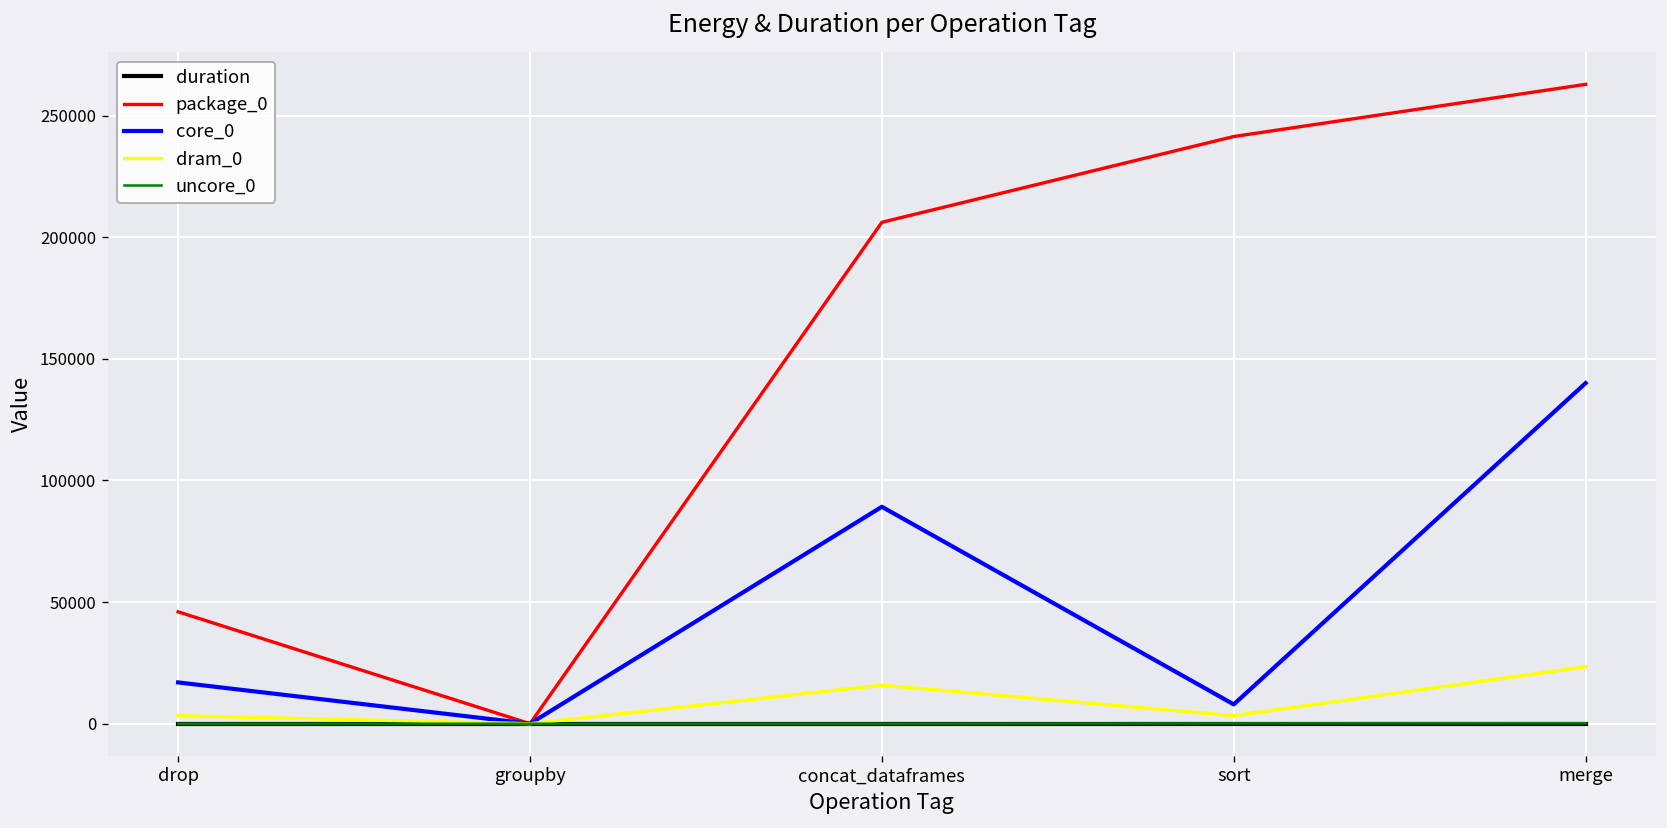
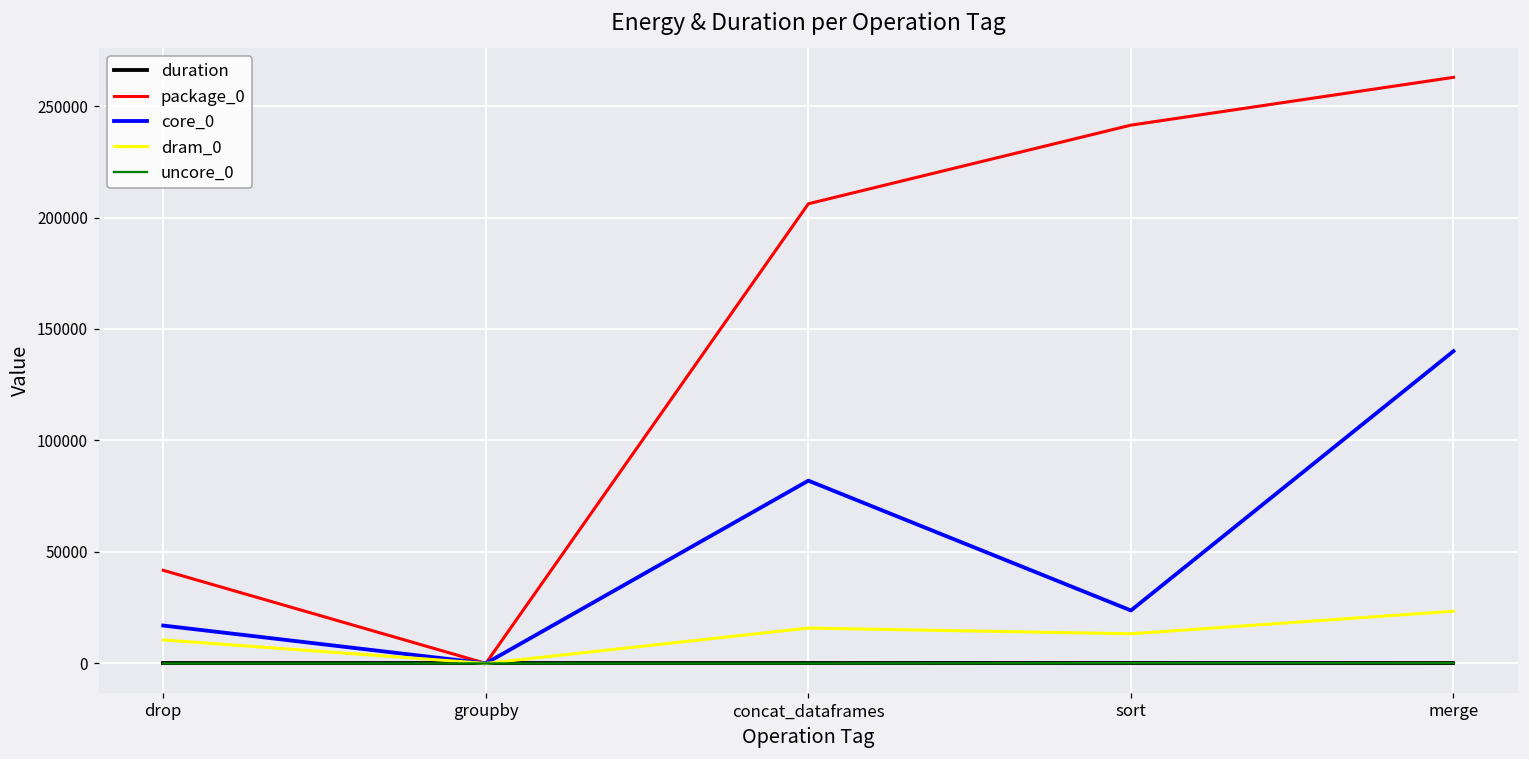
  {
    "uncore_0": {
      "drop": 0,
      "concat_dataframes": 0,
      "sort": 0,
      "merge": 0
    },
    "package_0": {
-     "drop": 46000,
+     "drop": 42000,
      "concat_dataframes": 206000,
      "sort": 241000,
      "merge": 263000
    },
    "core_0": {
      "drop": 17000,
-     "concat_dataframes": 89000,
-     "sort": 8000,
+     "concat_dataframes": 82000,
+     "sort": 24000,
      "merge": 140000
    },
    "dram_0": {
-     "drop": 3000,
+     "drop": 11000,
      "concat_dataframes": 16000,
-     "sort": 3000,
+     "sort": 13000,
      "merge": 23000
    }
  }
